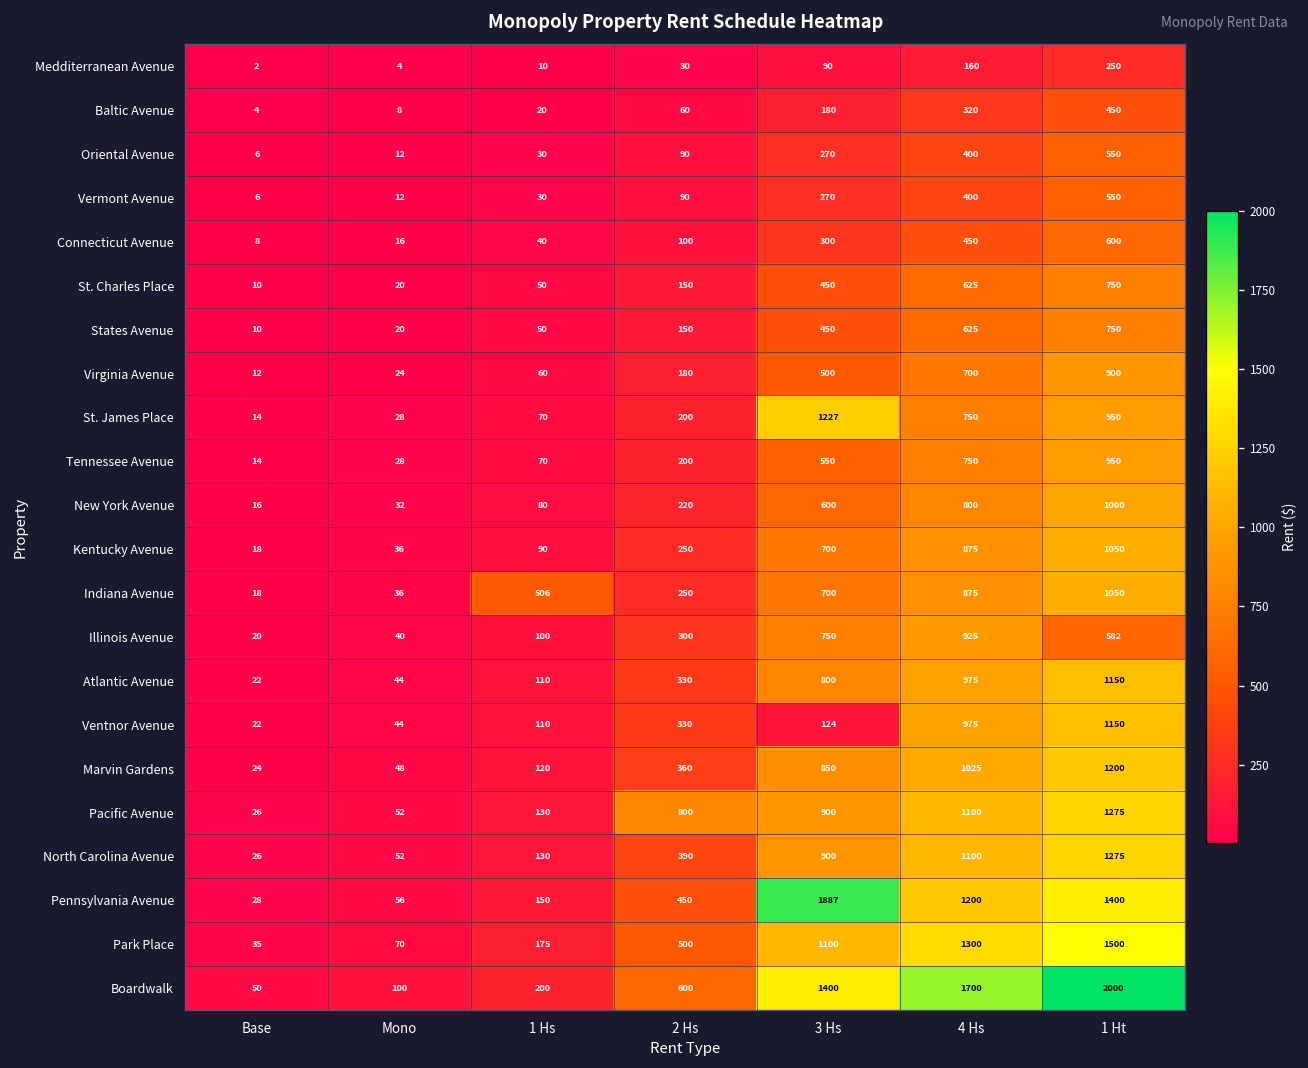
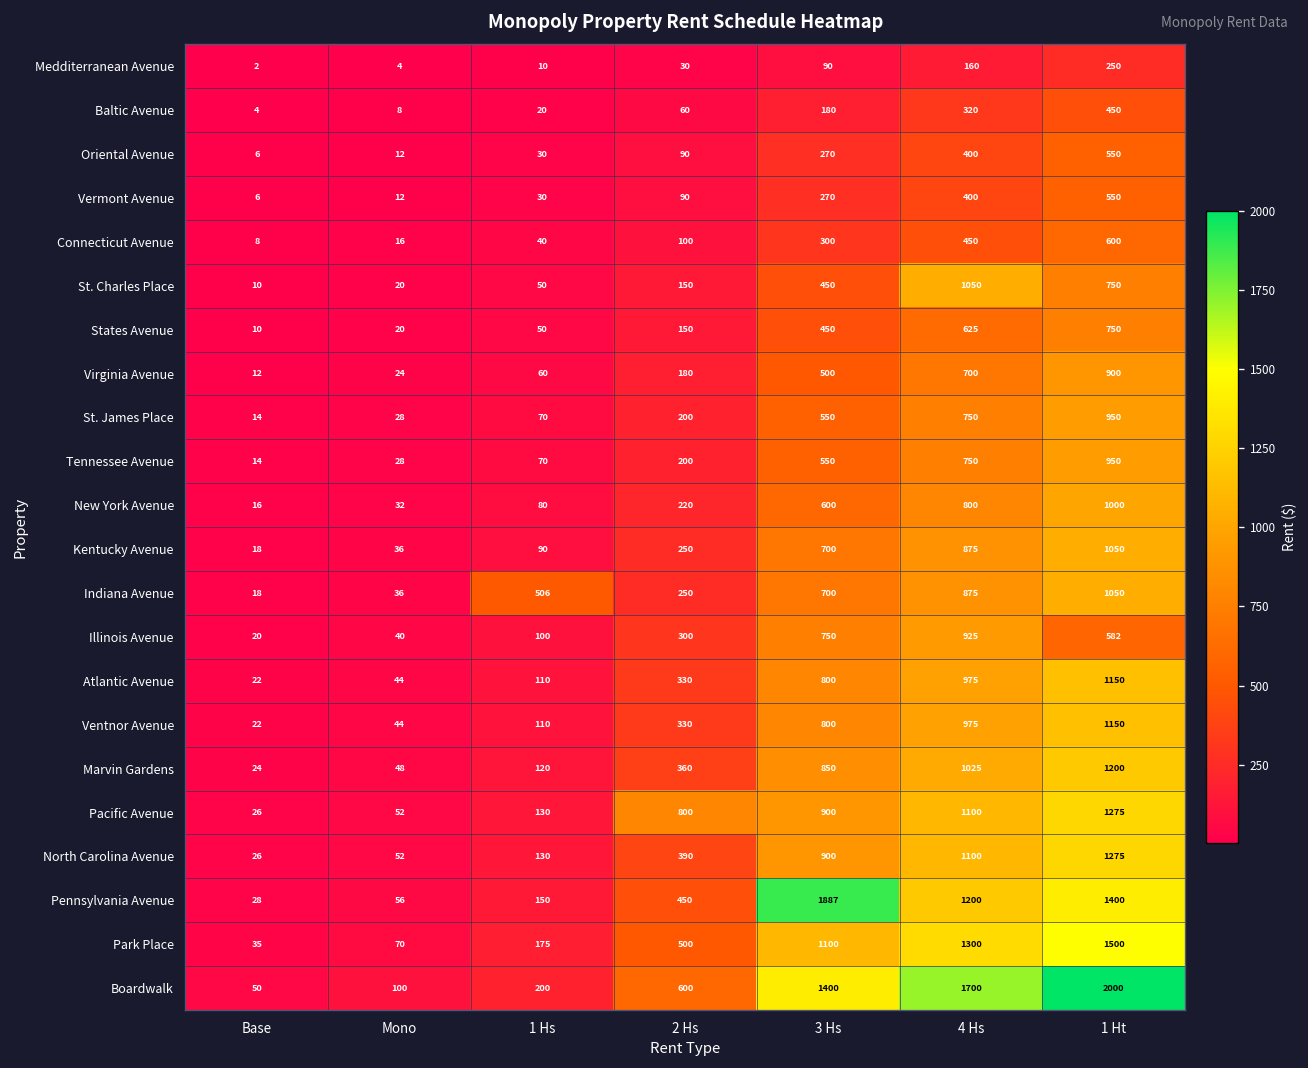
  {
    "Medditerranean Avenue": {
      "Base": 2,
      "Mono": 4,
      "1 Hs": 10,
      "2 Hs": 30,
      "3 Hs": 90,
      "4 Hs": 160,
      "1 Ht": 250
    },
    "Baltic Avenue": {
      "Base": 4,
      "Mono": 8,
      "1 Hs": 20,
      "2 Hs": 60,
      "3 Hs": 180,
      "4 Hs": 320,
      "1 Ht": 450
    },
    "Oriental Avenue": {
      "Base": 6,
      "Mono": 12,
      "1 Hs": 30,
      "2 Hs": 90,
      "3 Hs": 270,
      "4 Hs": 400,
      "1 Ht": 550
    },
    "Vermont Avenue": {
      "Base": 6,
      "Mono": 12,
      "1 Hs": 30,
      "2 Hs": 90,
      "3 Hs": 270,
      "4 Hs": 400,
      "1 Ht": 550
    },
    "Connecticut Avenue": {
      "Base": 8,
      "Mono": 16,
      "1 Hs": 40,
      "2 Hs": 100,
      "3 Hs": 300,
      "4 Hs": 450,
      "1 Ht": 600
    },
    "St. Charles Place": {
      "Base": 10,
      "Mono": 20,
      "1 Hs": 50,
      "2 Hs": 150,
      "3 Hs": 450,
-     "4 Hs": 625,
+     "4 Hs": 1050,
      "1 Ht": 750
    },
    "States Avenue": {
      "Base": 10,
      "Mono": 20,
      "1 Hs": 50,
      "2 Hs": 150,
      "3 Hs": 450,
      "4 Hs": 625,
      "1 Ht": 750
    },
    "Virginia Avenue": {
      "Base": 12,
      "Mono": 24,
      "1 Hs": 60,
      "2 Hs": 180,
      "3 Hs": 500,
      "4 Hs": 700,
      "1 Ht": 900
    },
    "St. James Place": {
      "Base": 14,
      "Mono": 28,
      "1 Hs": 70,
      "2 Hs": 200,
-     "3 Hs": 1227,
+     "3 Hs": 550,
      "4 Hs": 750,
      "1 Ht": 950
    },
    "Tennessee Avenue": {
      "Base": 14,
      "Mono": 28,
      "1 Hs": 70,
      "2 Hs": 200,
      "3 Hs": 550,
      "4 Hs": 750,
      "1 Ht": 950
    },
    "New York Avenue": {
      "Base": 16,
      "Mono": 32,
      "1 Hs": 80,
      "2 Hs": 220,
      "3 Hs": 600,
      "4 Hs": 800,
      "1 Ht": 1000
    },
    "Kentucky Avenue": {
      "Base": 18,
      "Mono": 36,
      "1 Hs": 90,
      "2 Hs": 250,
      "3 Hs": 700,
      "4 Hs": 875,
      "1 Ht": 1050
    },
    "Indiana Avenue": {
      "Base": 18,
      "Mono": 36,
      "1 Hs": 506,
      "2 Hs": 250,
      "3 Hs": 700,
      "4 Hs": 875,
      "1 Ht": 1050
    },
    "Illinois Avenue": {
      "Base": 20,
      "Mono": 40,
      "1 Hs": 100,
      "2 Hs": 300,
      "3 Hs": 750,
      "4 Hs": 925,
      "1 Ht": 582
    },
    "Atlantic Avenue": {
      "Base": 22,
      "Mono": 44,
      "1 Hs": 110,
      "2 Hs": 330,
      "3 Hs": 800,
      "4 Hs": 975,
      "1 Ht": 1150
    },
    "Ventnor Avenue": {
      "Base": 22,
      "Mono": 44,
      "1 Hs": 110,
      "2 Hs": 330,
-     "3 Hs": 124,
+     "3 Hs": 800,
      "4 Hs": 975,
      "1 Ht": 1150
    },
    "Marvin Gardens": {
      "Base": 24,
      "Mono": 48,
      "1 Hs": 120,
      "2 Hs": 360,
      "3 Hs": 850,
      "4 Hs": 1025,
      "1 Ht": 1200
    },
    "Pacific Avenue": {
      "Base": 26,
      "Mono": 52,
      "1 Hs": 130,
      "2 Hs": 800,
      "3 Hs": 900,
      "4 Hs": 1100,
      "1 Ht": 1275
    },
    "North Carolina Avenue": {
      "Base": 26,
      "Mono": 52,
      "1 Hs": 130,
      "2 Hs": 390,
      "3 Hs": 900,
      "4 Hs": 1100,
      "1 Ht": 1275
    },
    "Pennsylvania Avenue": {
      "Base": 28,
      "Mono": 56,
      "1 Hs": 150,
      "2 Hs": 450,
      "3 Hs": 1887,
      "4 Hs": 1200,
      "1 Ht": 1400
    },
    "Park Place": {
      "Base": 35,
      "Mono": 70,
      "1 Hs": 175,
      "2 Hs": 500,
      "3 Hs": 1100,
      "4 Hs": 1300,
      "1 Ht": 1500
    },
    "Boardwalk": {
      "Base": 50,
      "Mono": 100,
      "1 Hs": 200,
      "2 Hs": 600,
      "3 Hs": 1400,
      "4 Hs": 1700,
      "1 Ht": 2000
    }
  }
